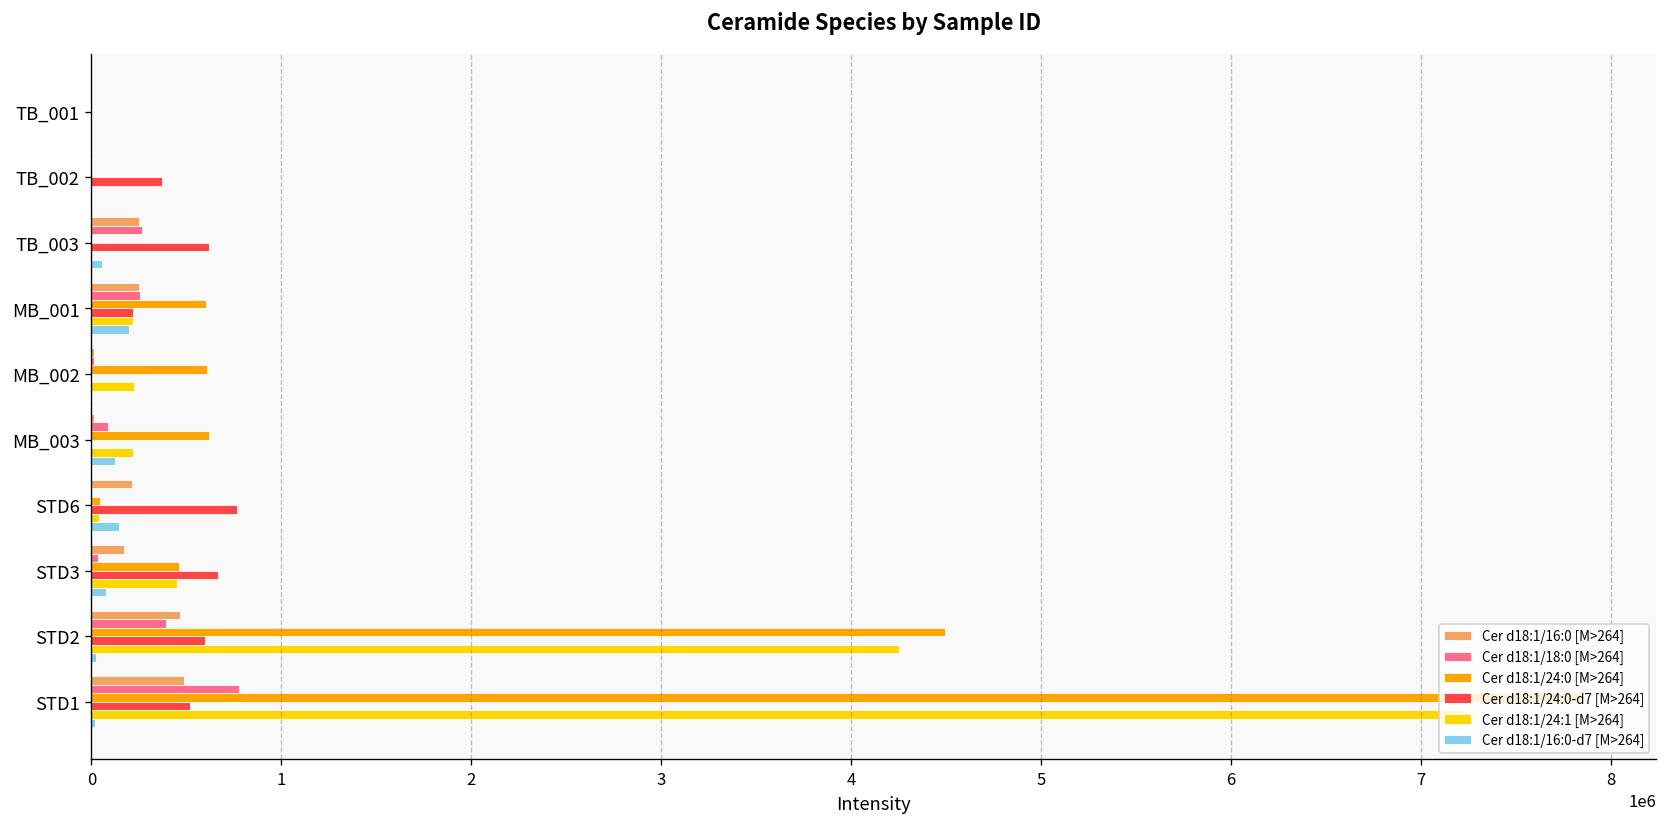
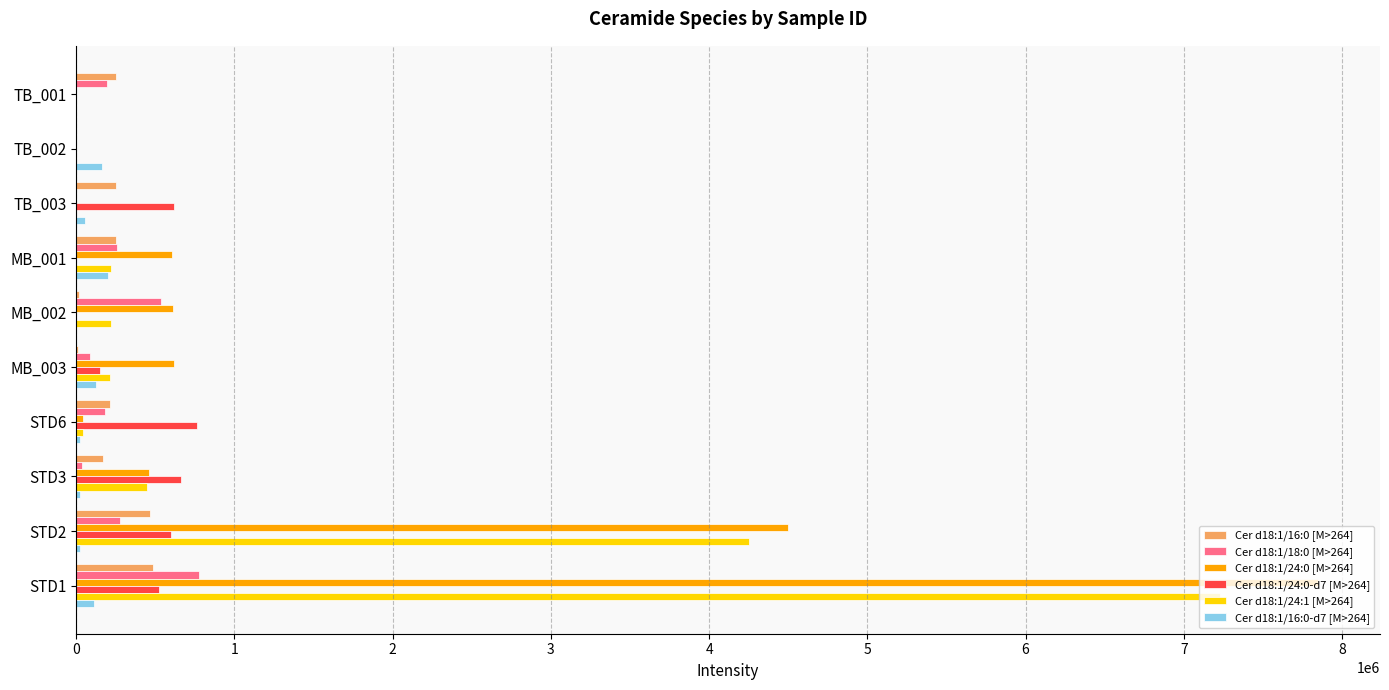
  {
    "Cer d18:1/16:0 [M>264]": {
-     "TB_001": 0,
+     "TB_001": 250000,
      "TB_003": 250000,
      "MB_001": 250000,
      "STD6": 220000,
      "STD3": 170000,
      "STD2": 470000,
      "STD1": 490000
    },
    "Cer d18:1/18:0 [M>264]": {
-     "TB_001": 0,
-     "TB_003": 270000,
+     "TB_001": 190000,
+     "TB_003": 0,
      "MB_001": 260000,
-     "MB_002": 10000,
+     "MB_002": 540000,
      "MB_003": 90000,
-     "STD6": 0,
+     "STD6": 180000,
      "STD3": 40000,
-     "STD2": 390000,
+     "STD2": 280000,
      "STD1": 780000
    },
    "Cer d18:1/24:0-d7 [M>264]": {
      "TB_001": 0,
-     "TB_002": 370000,
+     "TB_002": 0,
      "TB_003": 620000,
-     "MB_001": 220000,
-     "MB_003": 0,
+     "MB_001": 0,
+     "MB_003": 150000,
      "STD6": 770000,
      "STD3": 660000,
      "STD2": 600000,
      "STD1": 520000
    },
    "Cer d18:1/16:0-d7 [M>264]": {
      "TB_001": 0,
-     "TB_002": 0,
+     "TB_002": 160000,
      "TB_003": 60000,
      "MB_001": 200000,
      "MB_002": 0,
      "MB_003": 130000,
-     "STD6": 150000,
-     "STD3": 80000,
+     "STD6": 20000,
+     "STD3": 20000,
      "STD2": 20000,
-     "STD1": 20000
+     "STD1": 110000
    }
  }
